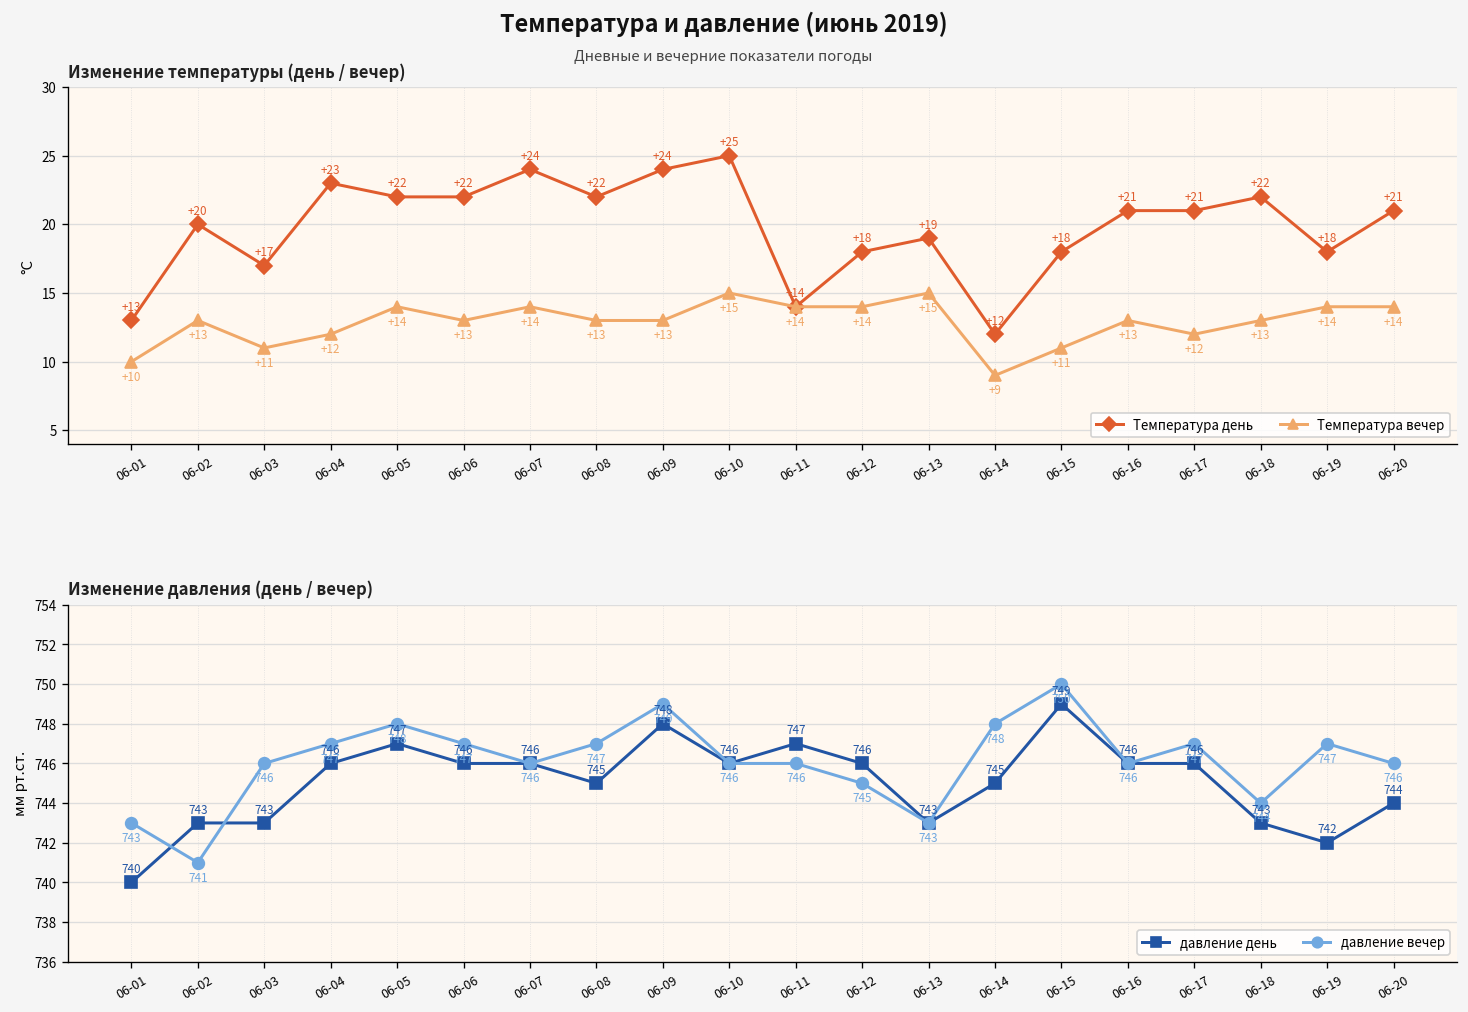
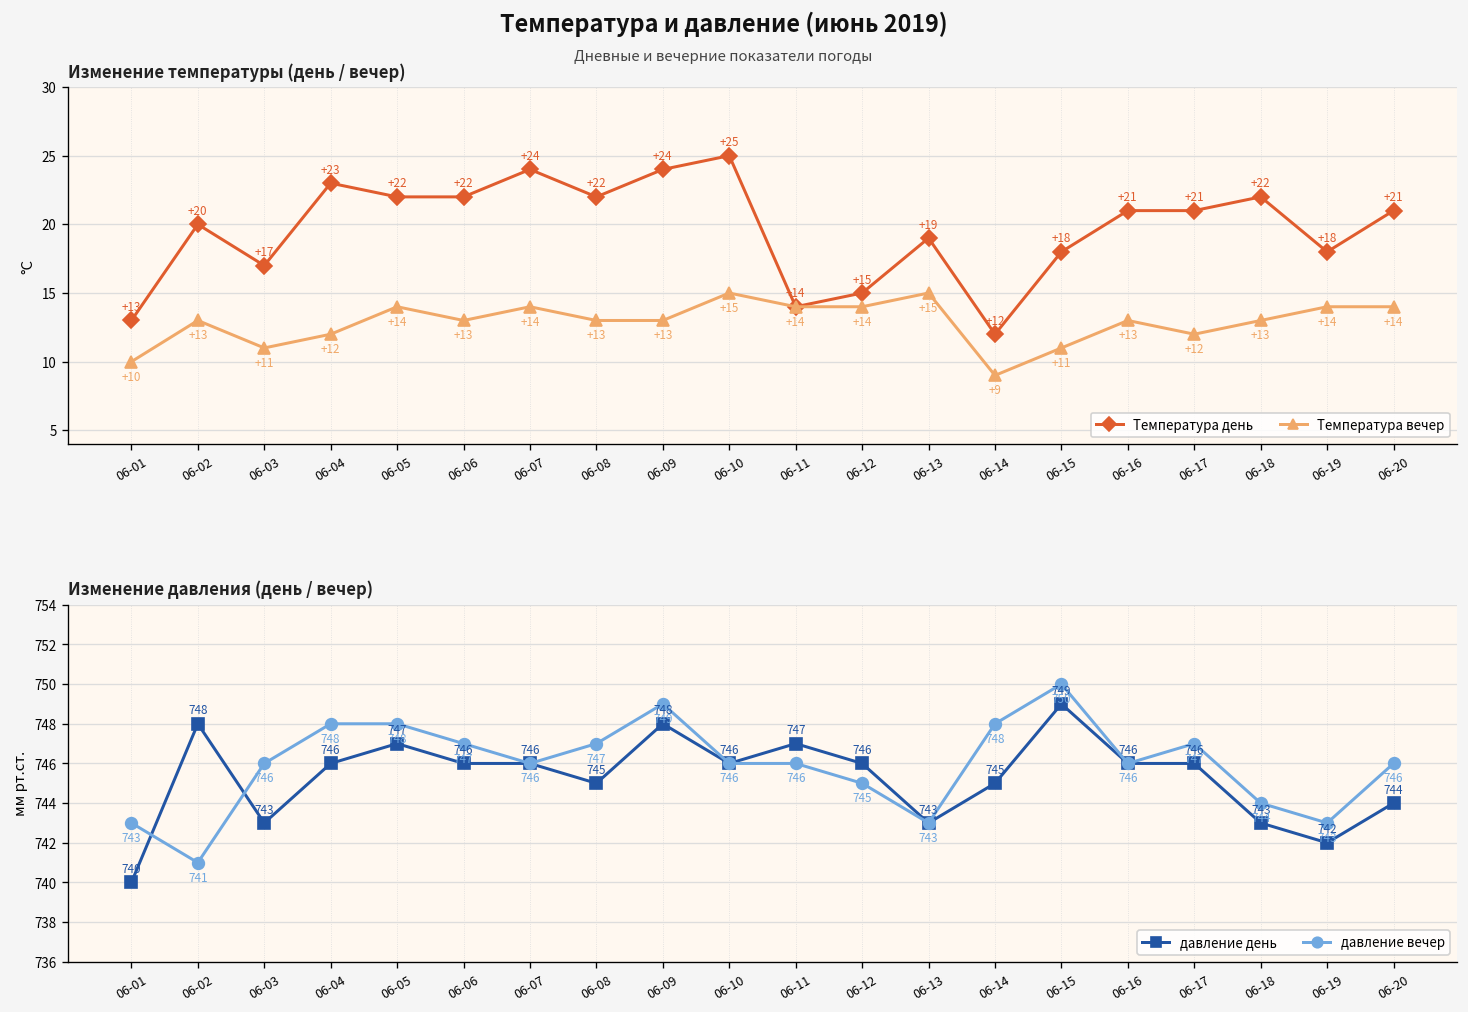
  {
    "Изменение температуры (день / вечер)": {
      "Температура день": {
        "06-01": "+13",
        "06-02": "+20",
        "06-03": "+17",
        "06-04": "+23",
        "06-05": "+22",
        "06-06": "+22",
        "06-07": "+24",
        "06-08": "+22",
        "06-09": "+24",
        "06-10": "+25",
-       "06-12": "+18",
+       "06-12": "+15",
        "06-13": "+19",
        "06-14": "+12",
        "06-15": "+18",
        "06-16": "+21",
        "06-17": "+21",
        "06-18": "+22",
        "06-19": "+18",
        "06-20": "+21"
      },
      "Температура вечер": {
        "06-01": "+10",
        "06-02": "+13",
        "06-03": "+11",
        "06-04": "+12",
        "06-05": "+14",
        "06-06": "+13",
        "06-07": "+14",
        "06-08": "+13",
        "06-09": "+13",
        "06-10": "+15",
        "06-12": "+14",
        "06-13": "+15",
        "06-14": "+9",
        "06-15": "+11",
        "06-16": "+13",
        "06-17": "+12",
        "06-18": "+13",
        "06-19": "+14",
        "06-20": "+14"
      }
    },
    "Изменение давления (день / вечер)": {
      "давление день": {
        "06-01": "740",
-       "06-02": "743",
+       "06-02": "748",
        "06-03": "743",
        "06-04": "746",
        "06-08": "745",
        "06-11": "747",
        "06-12": "746",
        "06-14": "745",
        "06-20": "744"
      },
      "давление вечер": {
        "06-01": "743",
        "06-02": "741",
        "06-03": "746",
-       "06-04": "747",
+       "06-04": "748",
        "06-08": "747",
        "06-11": "746",
        "06-12": "745",
        "06-14": "748",
-       "06-19": "747",
+       "06-19": "743",
        "06-20": "746"
      }
    }
  }
